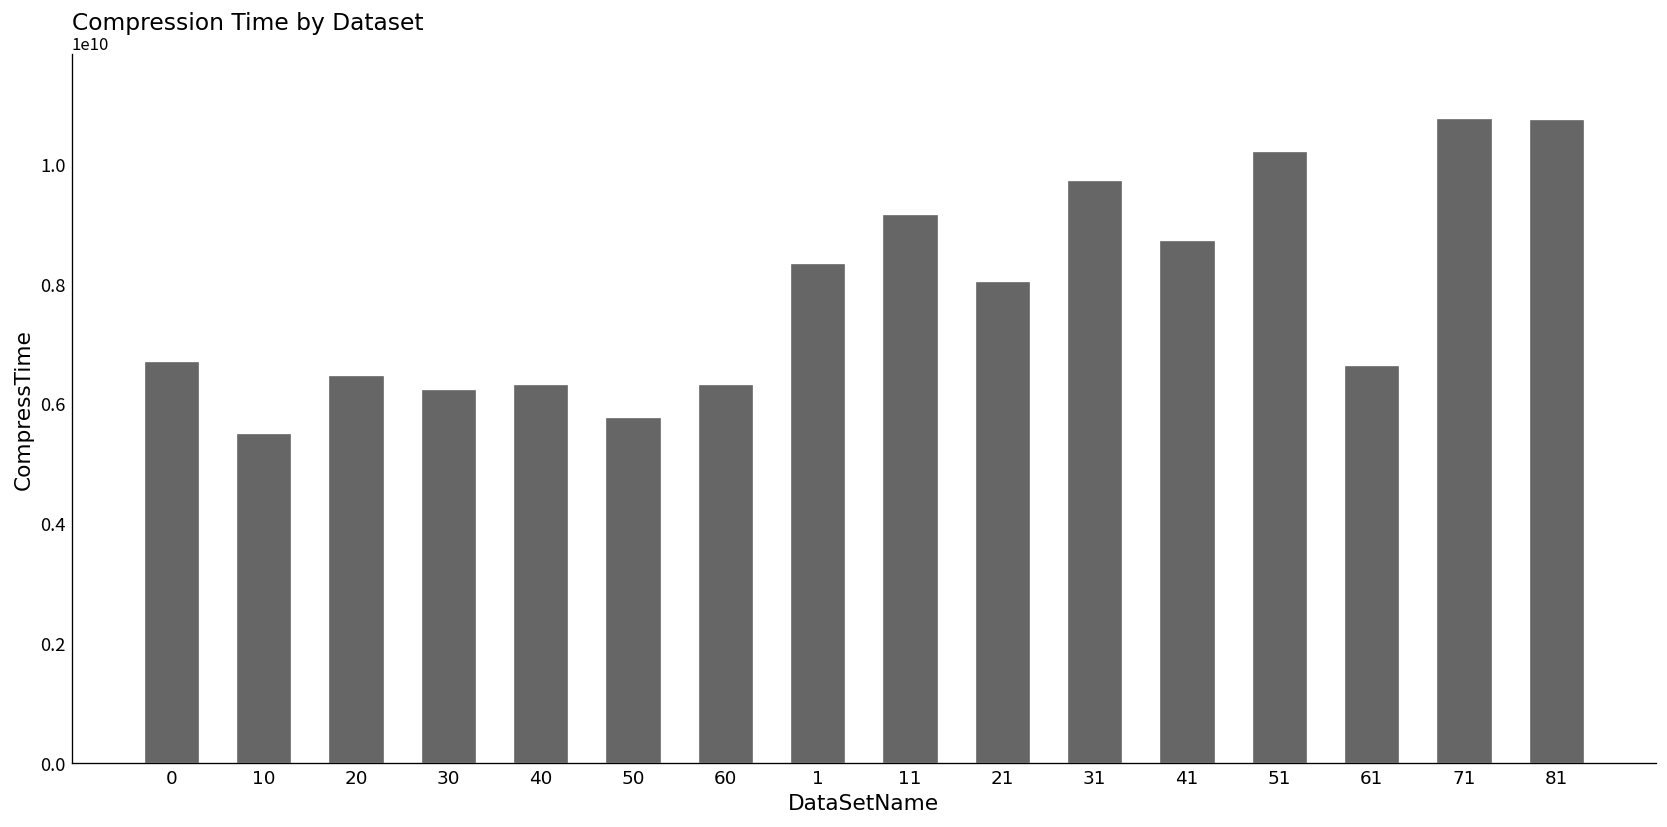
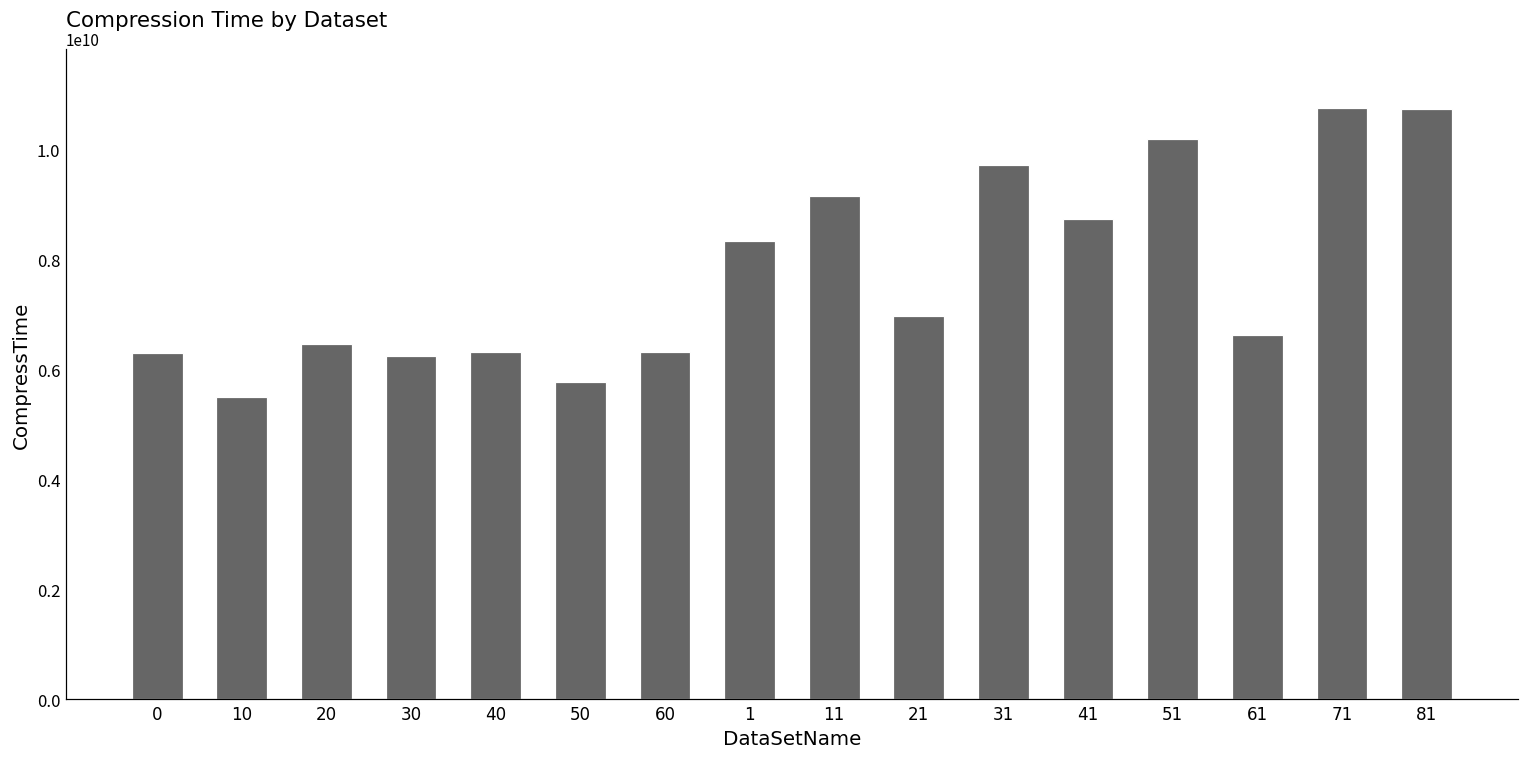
  {
-   "0": 6700000000,
+   "0": 6300000000,
    "10": 5500000000,
    "20": 6500000000,
    "30": 6200000000,
    "40": 6300000000,
    "50": 5800000000,
    "60": 6300000000,
    "1": 8300000000,
    "11": 9200000000,
-   "21": 8000000000,
+   "21": 7000000000,
    "31": 9700000000,
    "41": 8700000000,
    "51": 10200000000,
    "61": 6600000000,
    "71": 10800000000,
    "81": 10700000000
  }
